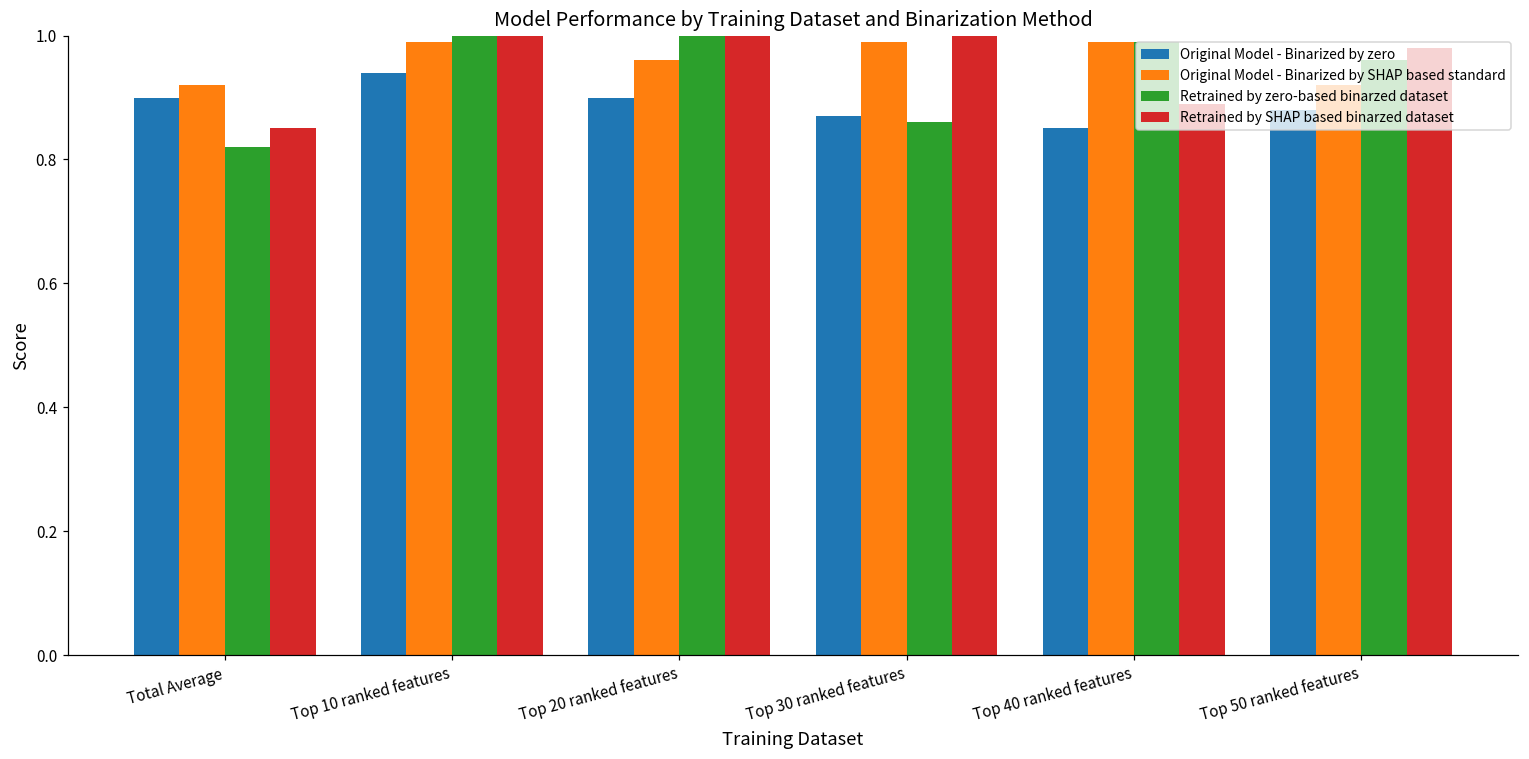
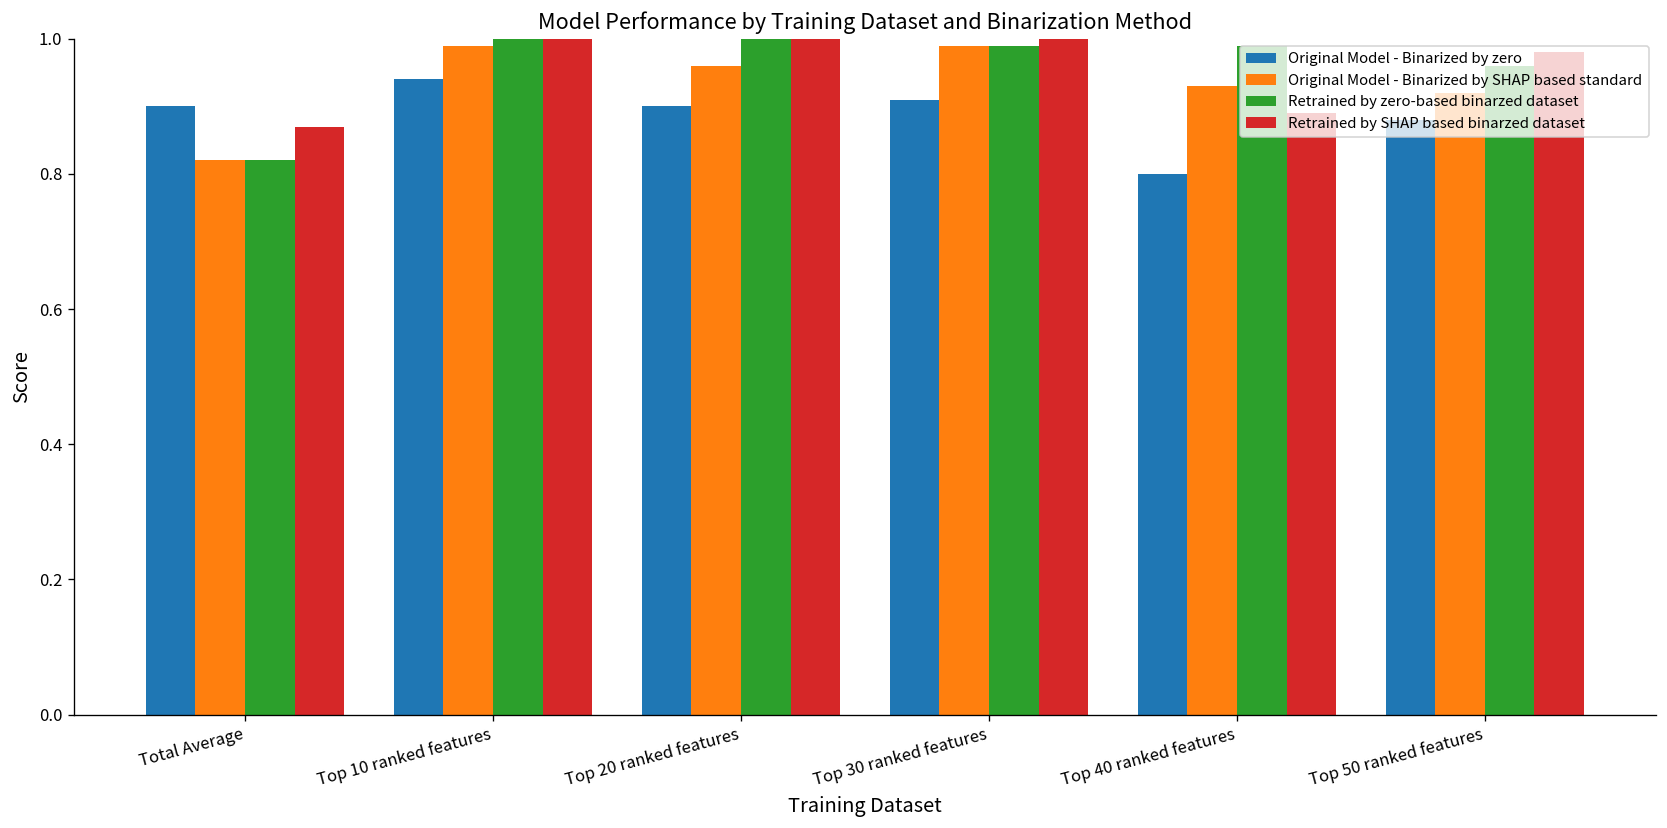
  {
    "Original Model - Binarized by zero": {
      "Total Average": 0.90,
      "Top 10 ranked features": 0.94,
      "Top 20 ranked features": 0.90,
-     "Top 30 ranked features": 0.87,
-     "Top 40 ranked features": 0.85
+     "Top 30 ranked features": 0.91,
+     "Top 40 ranked features": 0.80
    },
    "Original Model - Binarized by SHAP based standard": {
-     "Total Average": 0.92,
+     "Total Average": 0.82,
      "Top 10 ranked features": 0.99,
      "Top 20 ranked features": 0.96,
      "Top 30 ranked features": 0.99,
-     "Top 40 ranked features": 0.99
+     "Top 40 ranked features": 0.93
    },
    "Retrained by zero-based binarzed dataset": {
      "Total Average": 0.82,
      "Top 10 ranked features": 1.00,
      "Top 20 ranked features": 1.00,
-     "Top 30 ranked features": 0.86,
+     "Top 30 ranked features": 0.99,
      "Top 40 ranked features": 0.99
    },
    "Retrained by SHAP based binarzed dataset": {
-     "Total Average": 0.85,
+     "Total Average": 0.87,
      "Top 10 ranked features": 1.00,
      "Top 20 ranked features": 1.00,
      "Top 30 ranked features": 1.00
    }
  }
